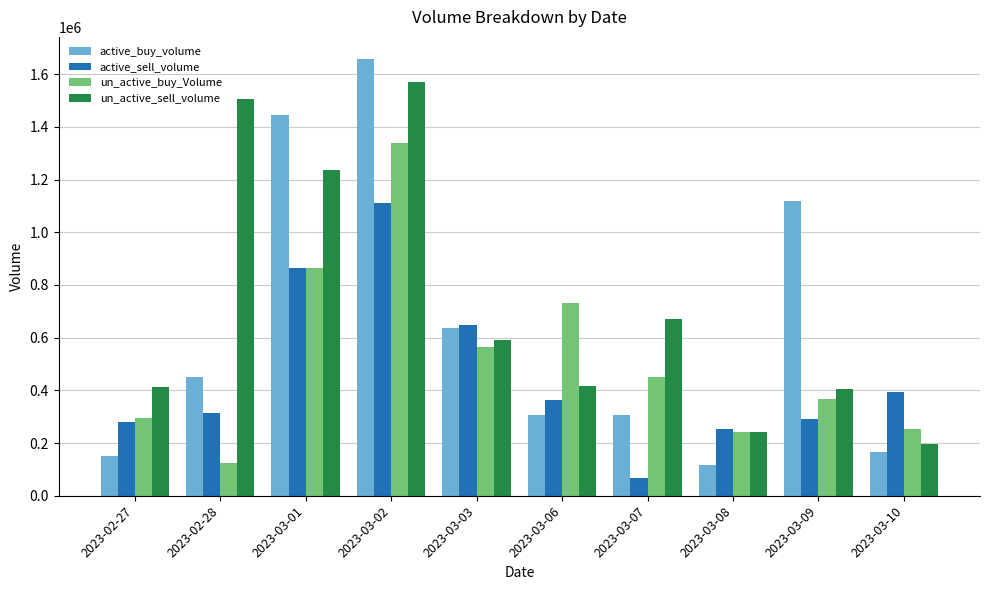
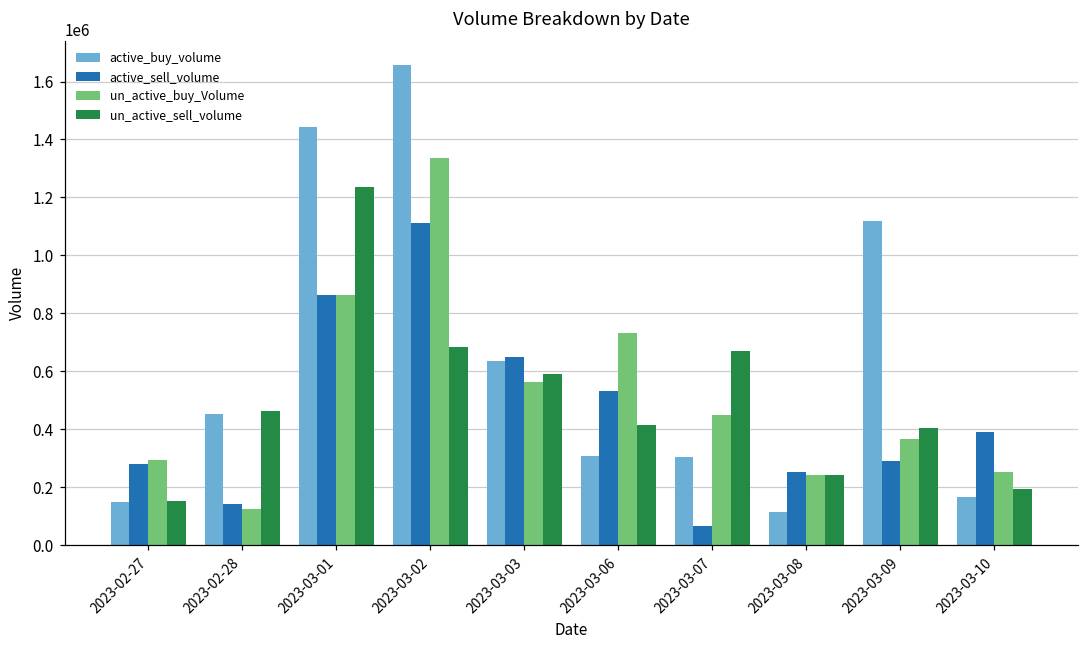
  {
    "active_buy_volume": {
      "2023-02-27": 150000,
      "2023-02-28": 450000,
      "2023-03-01": 1440000,
      "2023-03-02": 1660000,
      "2023-03-03": 640000,
      "2023-03-06": 310000,
      "2023-03-07": 310000,
      "2023-03-08": 120000,
      "2023-03-09": 1120000,
      "2023-03-10": 170000
    },
    "active_sell_volume": {
      "2023-02-27": 280000,
-     "2023-02-28": 320000,
+     "2023-02-28": 140000,
      "2023-03-01": 860000,
      "2023-03-02": 1110000,
      "2023-03-03": 650000,
-     "2023-03-06": 360000,
+     "2023-03-06": 530000,
      "2023-03-07": 70000,
      "2023-03-08": 250000,
      "2023-03-09": 290000,
      "2023-03-10": 390000
    },
    "un_active_buy_Volume": {
      "2023-02-27": 300000,
      "2023-02-28": 120000,
      "2023-03-01": 860000,
      "2023-03-02": 1340000,
      "2023-03-03": 560000,
      "2023-03-06": 730000,
      "2023-03-07": 450000,
      "2023-03-08": 240000,
      "2023-03-09": 370000,
      "2023-03-10": 250000
    },
    "un_active_sell_volume": {
-     "2023-02-27": 410000,
-     "2023-02-28": 1500000,
+     "2023-02-27": 150000,
+     "2023-02-28": 460000,
      "2023-03-01": 1240000,
-     "2023-03-02": 1570000,
+     "2023-03-02": 690000,
      "2023-03-03": 590000,
      "2023-03-06": 420000,
      "2023-03-07": 670000,
      "2023-03-08": 240000,
      "2023-03-09": 410000,
      "2023-03-10": 200000
    }
  }
